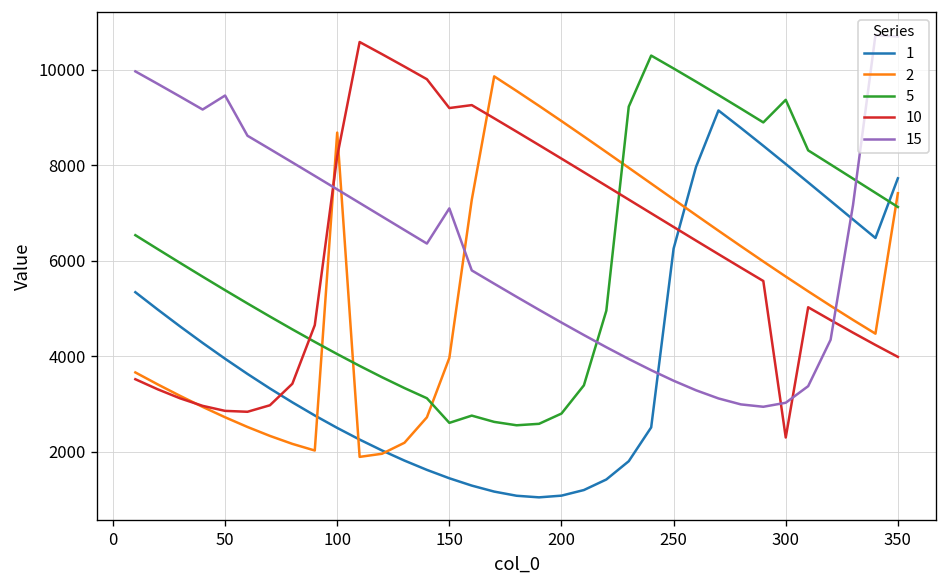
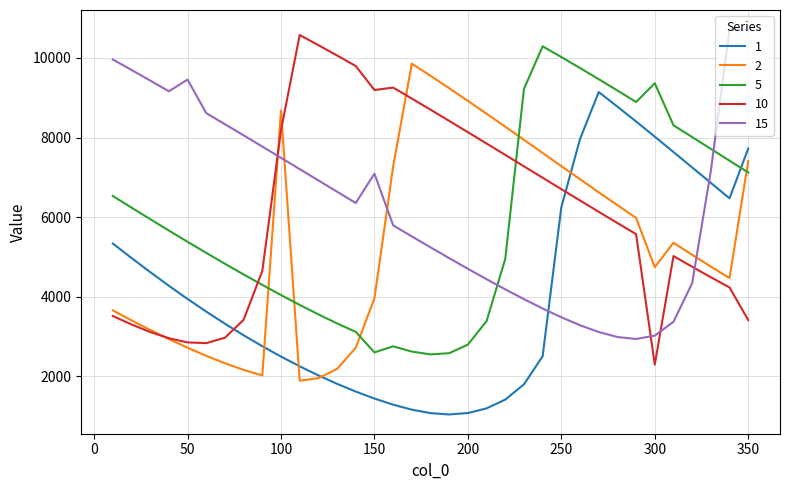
  {
    "1": {
      "50": 3900,
      "100": 2500,
      "150": 1400,
      "200": 1100,
      "250": 6300,
      "300": 8000,
      "350": 7700
    },
    "2": {
      "50": 2700,
      "100": 8700,
      "150": 4000,
      "200": 8900,
      "250": 7300,
-     "300": 5700,
+     "300": 4700,
      "350": 7400
    },
    "5": {
      "50": 5400,
      "100": 4000,
      "150": 2600,
      "200": 2800,
      "250": 10000,
      "300": 9400,
      "350": 7100
    },
    "10": {
      "50": 2900,
      "100": 8200,
      "150": 9200,
      "200": 8100,
      "250": 6700,
      "300": 2300,
-     "350": 4000
+     "350": 3400
    },
    "15": {
      "50": 9500,
      "100": 7500,
      "150": 7100,
      "200": 4700,
      "250": 3500,
      "300": 3000
    }
  }
